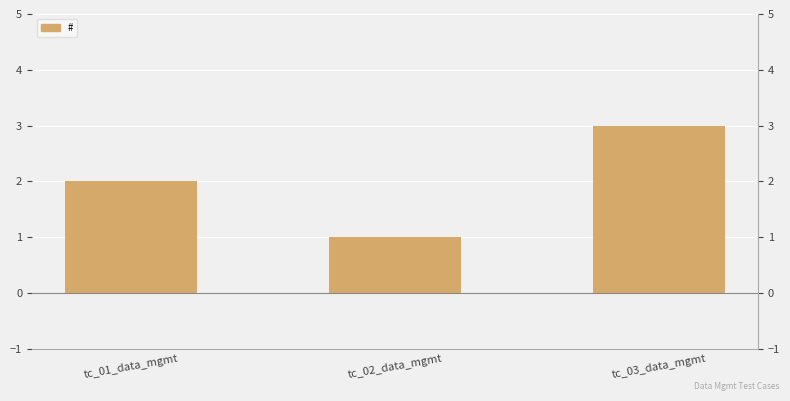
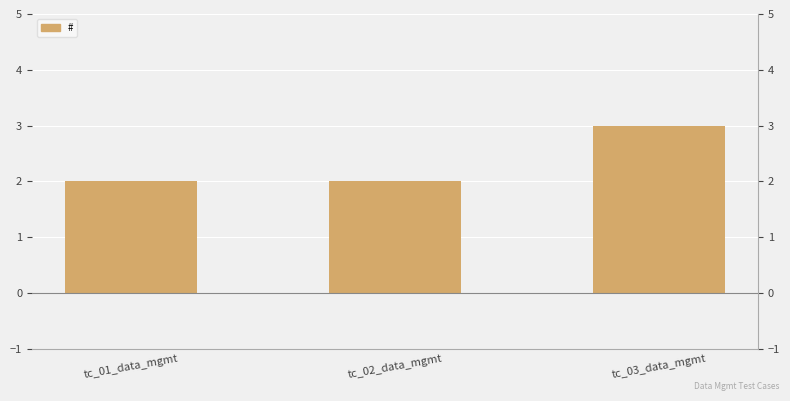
  {
    "tc_01_data_mgmt": 2,
-   "tc_02_data_mgmt": 1,
+   "tc_02_data_mgmt": 2,
    "tc_03_data_mgmt": 3
  }
